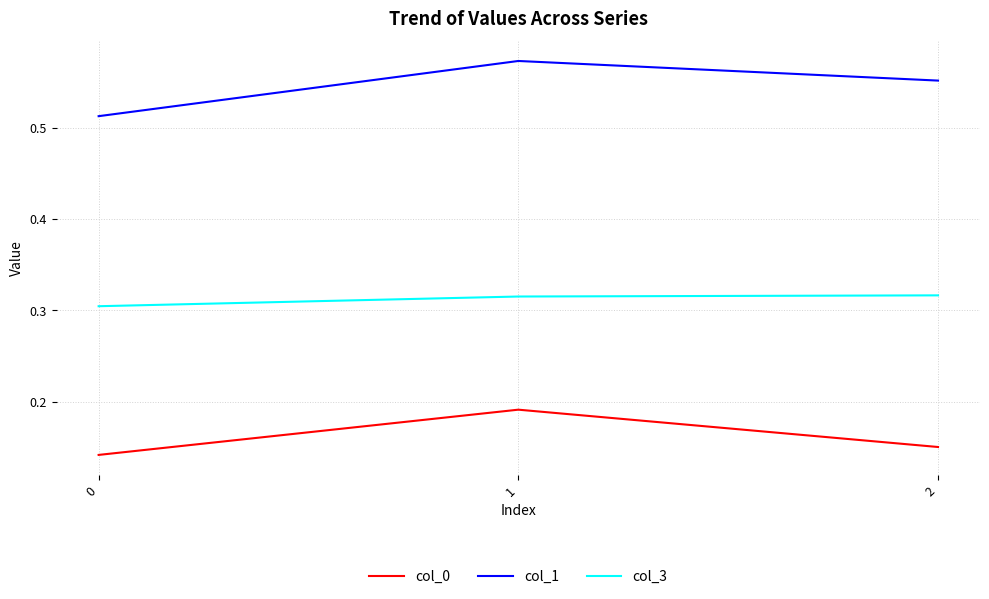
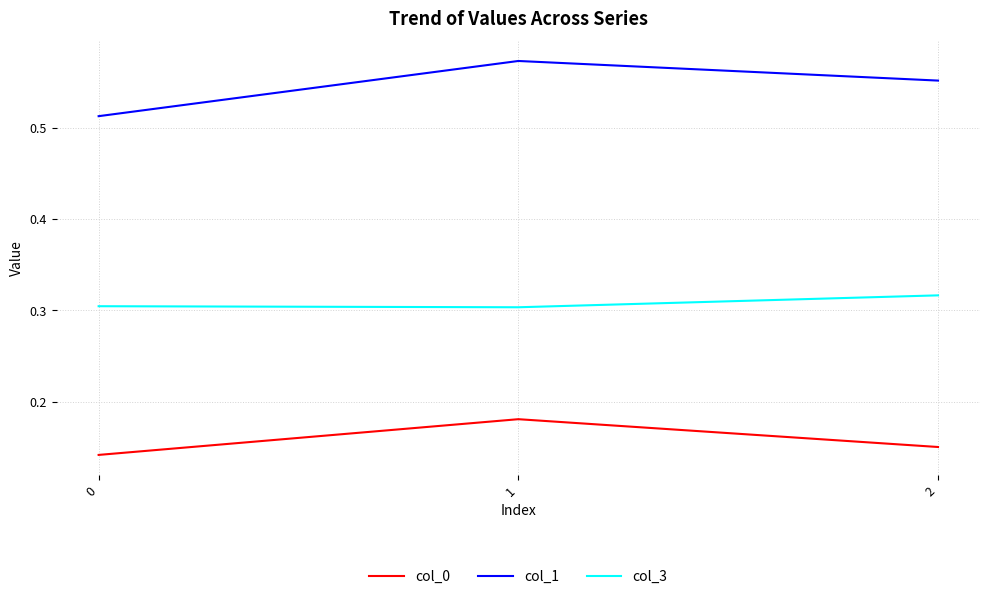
  {
    "col_0": {
      "0": 0.14,
-     "1": 0.19,
+     "1": 0.18,
      "2": 0.15
    },
    "col_1": {
      "0": 0.51,
      "1": 0.57,
      "2": 0.55
    },
    "col_3": {
      "0": 0.30,
-     "1": 0.32,
+     "1": 0.30,
      "2": 0.32
    }
  }
